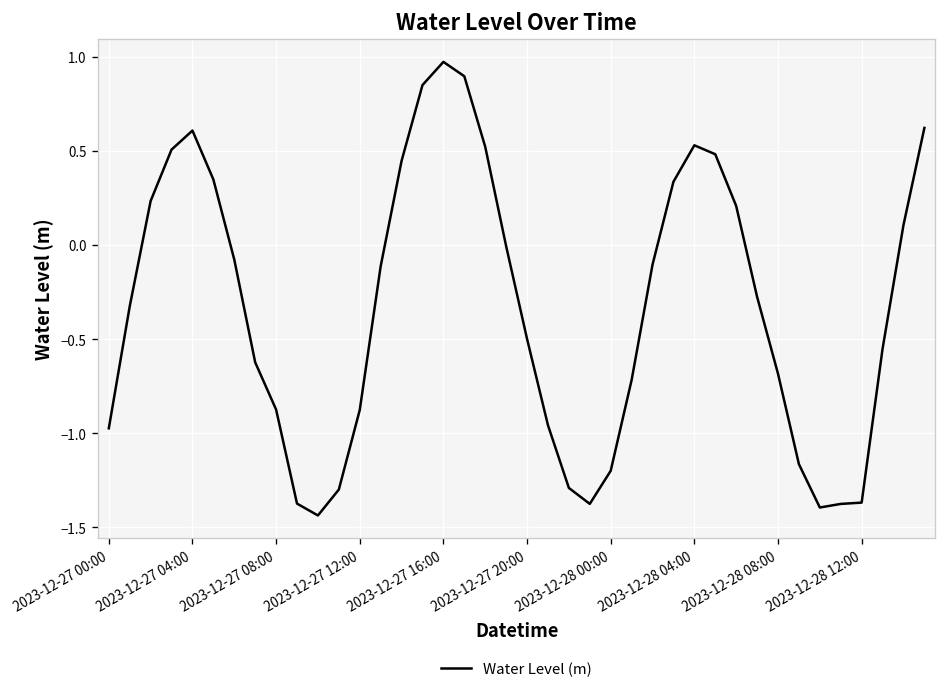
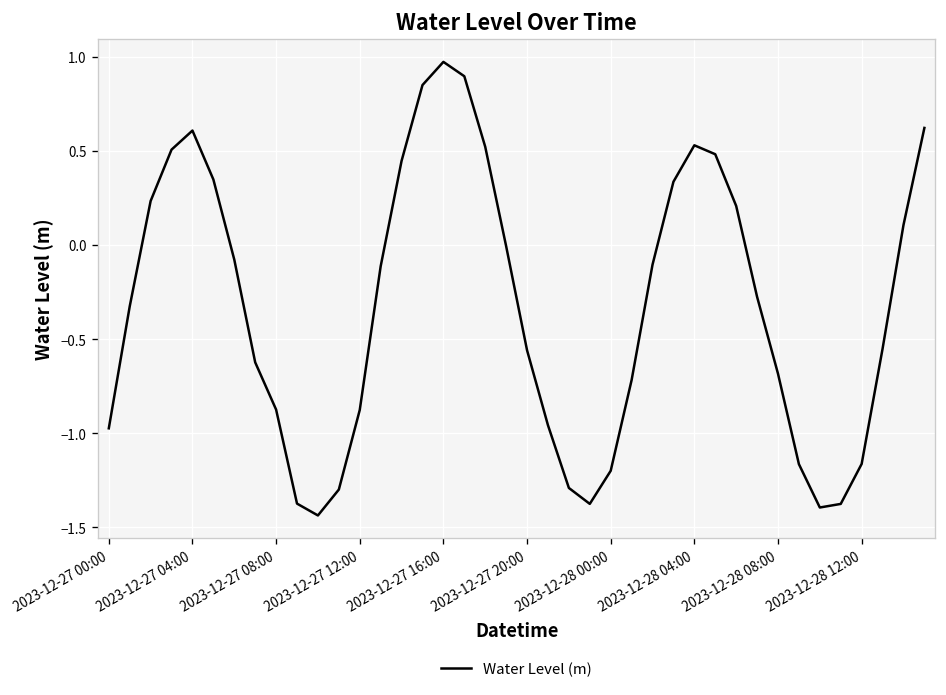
  {
    "2023-12-27 00:00": -0.97,
    "2023-12-27 04:00": 0.61,
    "2023-12-27 08:00": -0.87,
    "2023-12-27 12:00": -0.88,
    "2023-12-27 16:00": 0.97,
-   "2023-12-27 20:00": -0.50,
+   "2023-12-27 20:00": -0.56,
    "2023-12-28 00:00": -1.20,
    "2023-12-28 04:00": 0.53,
    "2023-12-28 08:00": -0.68,
-   "2023-12-28 12:00": -1.37
+   "2023-12-28 12:00": -1.16
  }
